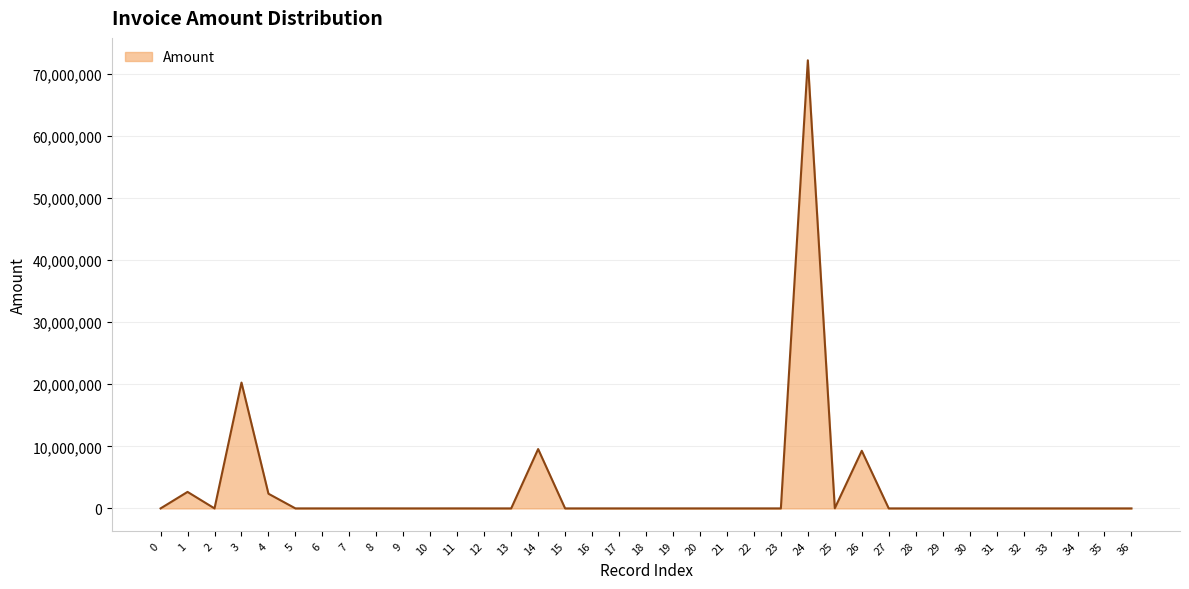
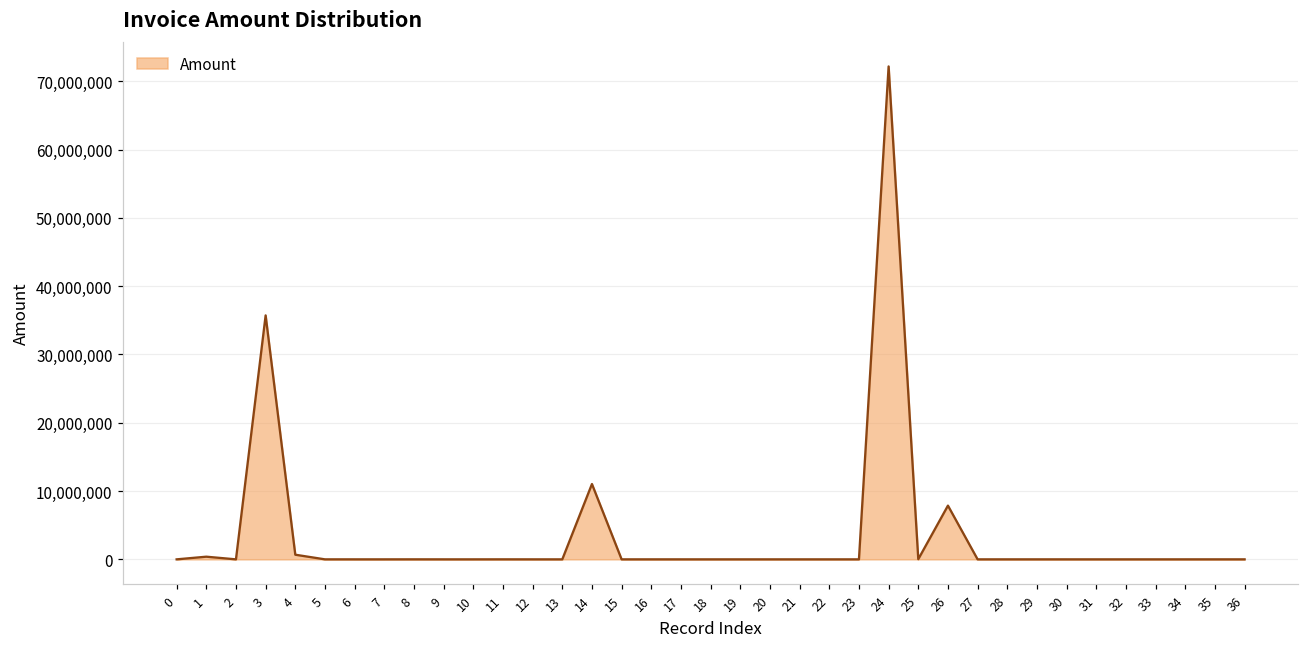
  {
    "0": "0",
-   "1": "3,000,000",
+   "1": "0",
    "2": "0",
-   "3": "20,000,000",
-   "4": "2,000,000",
+   "3": "36,000,000",
+   "4": "1,000,000",
    "5": "0",
    "6": "0",
    "7": "0",
    "8": "0",
    "9": "0",
    "10": "0",
    "11": "0",
    "12": "0",
    "13": "0",
-   "14": "10,000,000",
+   "14": "11,000,000",
    "15": "0",
    "16": "0",
    "17": "0",
    "18": "0",
    "19": "0",
    "20": "0",
    "21": "0",
    "22": "0",
    "23": "0",
    "24": "72,000,000",
    "25": "0",
-   "26": "9,000,000",
+   "26": "8,000,000",
    "27": "0",
    "28": "0",
    "29": "0",
    "30": "0",
    "31": "0",
    "32": "0",
    "33": "0",
    "34": "0",
    "35": "0",
    "36": "0"
  }
